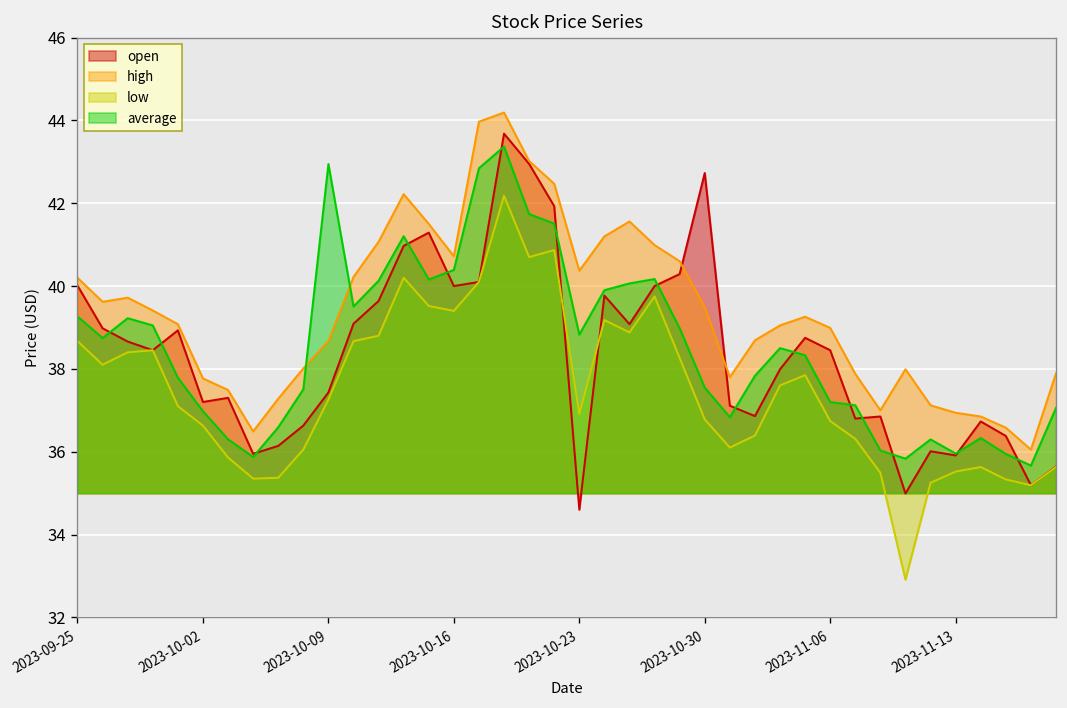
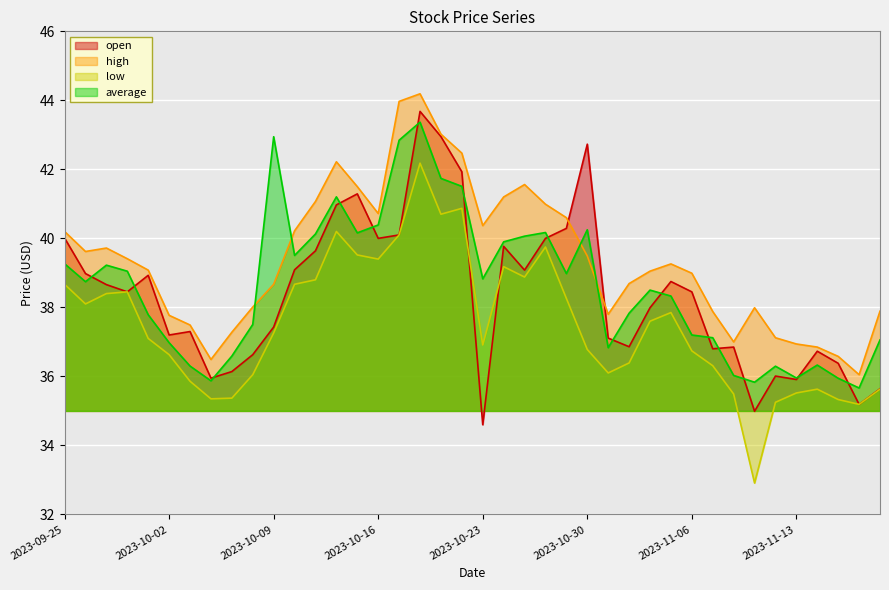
  {
    "average": {
      "2023-09-25": 39.3,
      "2023-10-02": 37.0,
      "2023-10-09": 42.9,
      "2023-10-16": 40.4,
      "2023-10-23": 38.8,
-     "2023-10-30": 37.5,
+     "2023-10-30": 40.3,
      "2023-11-06": 37.2
    }
  }
